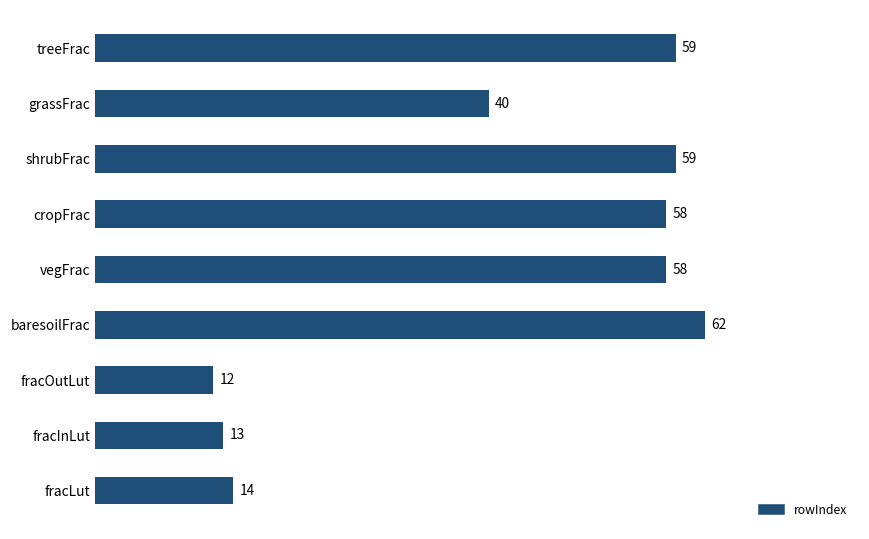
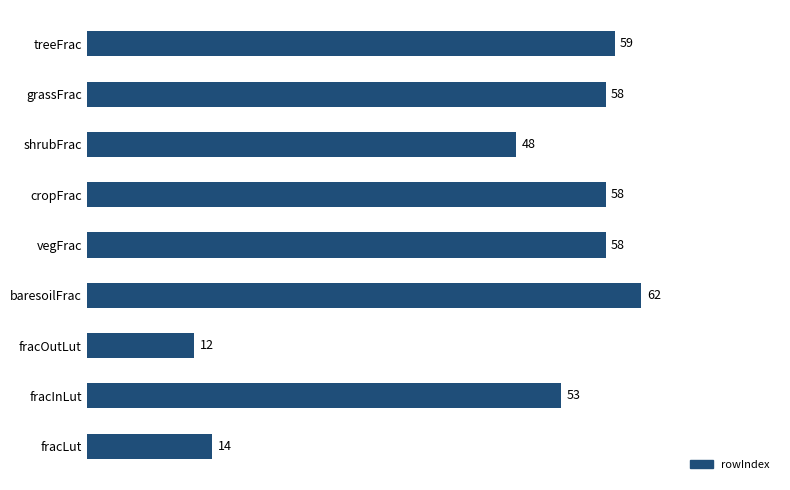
  {
    "treeFrac": 59,
-   "grassFrac": 40,
-   "shrubFrac": 59,
+   "grassFrac": 58,
+   "shrubFrac": 48,
    "cropFrac": 58,
    "vegFrac": 58,
    "baresoilFrac": 62,
    "fracOutLut": 12,
-   "fracInLut": 13,
+   "fracInLut": 53,
    "fracLut": 14
  }
